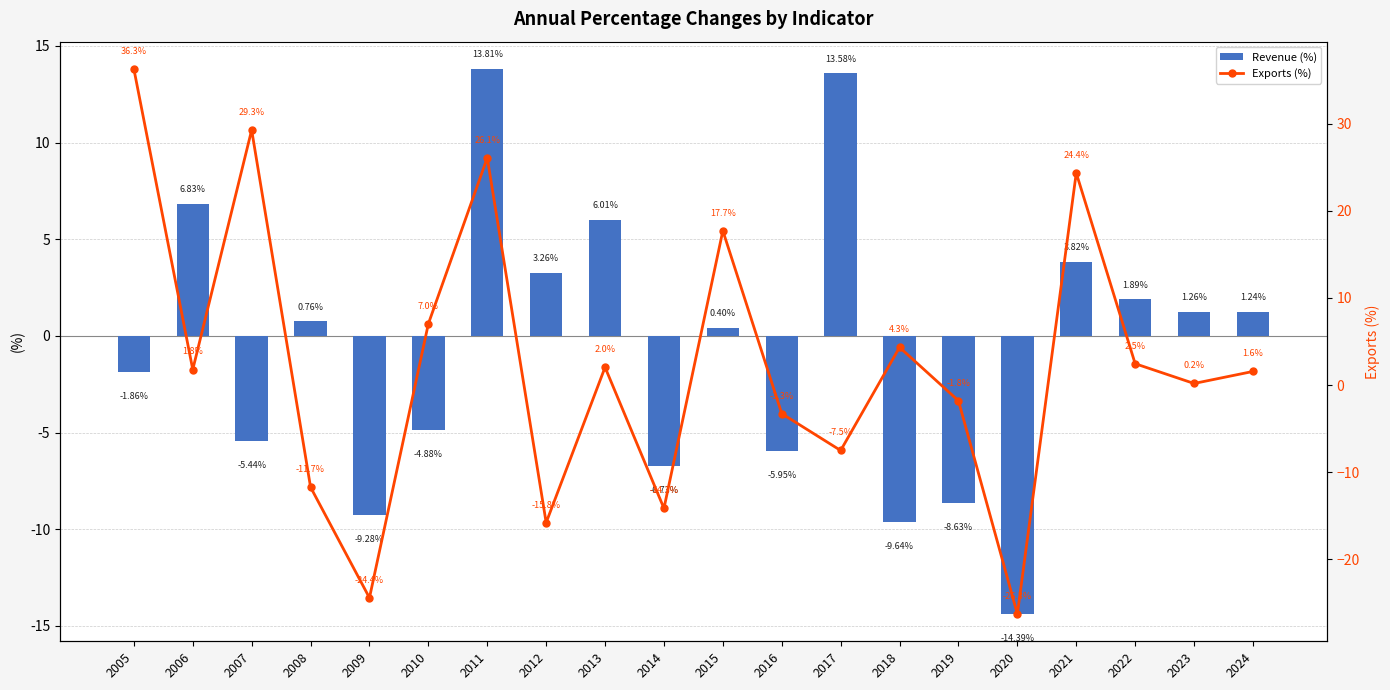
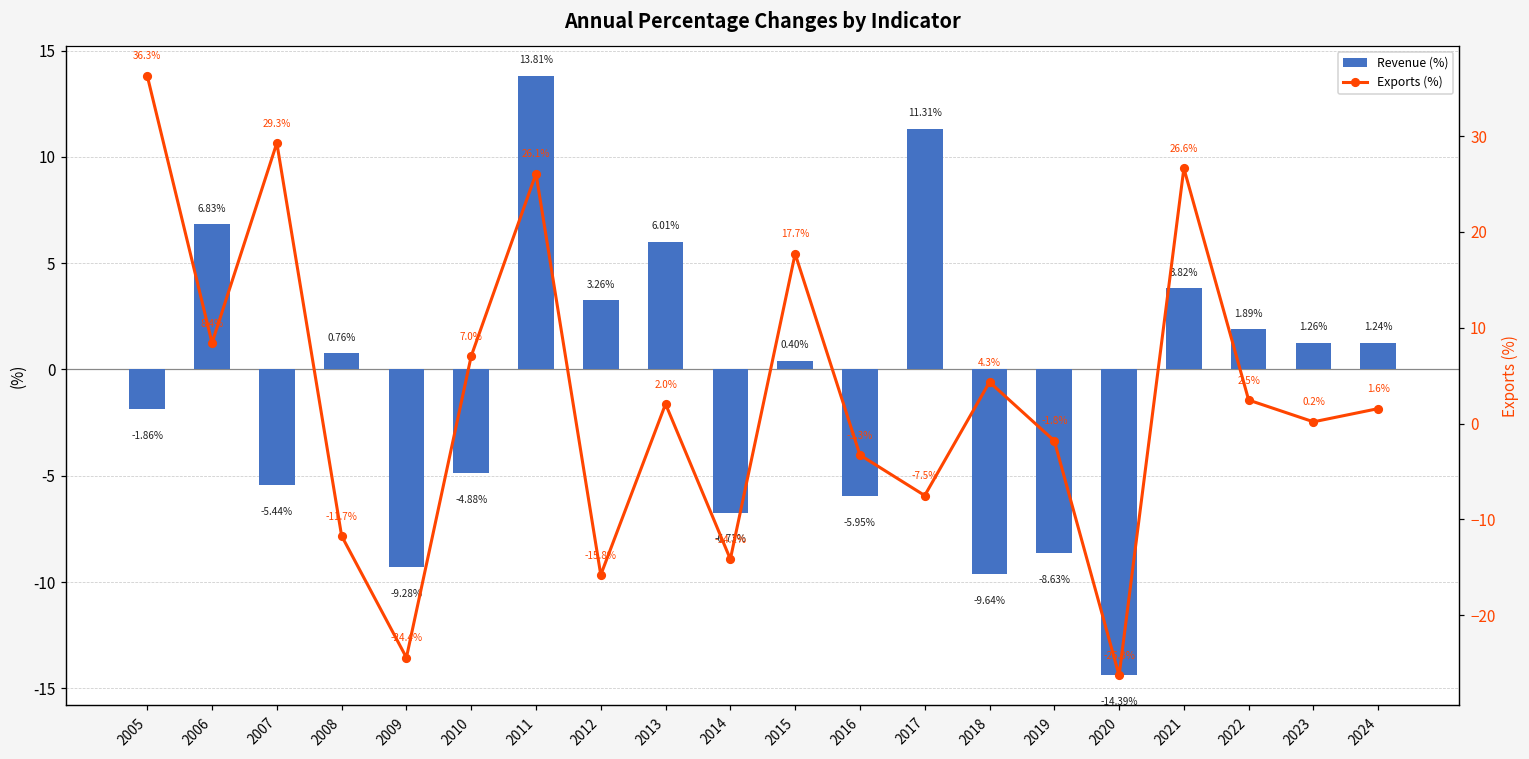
  {
    "Revenue (%)": {
      "2005": "-1.86%",
      "2006": "6.83%",
      "2007": "-5.44%",
      "2008": "0.76%",
      "2009": "-9.28%",
      "2010": "-4.88%",
      "2011": "13.81%",
      "2012": "3.26%",
      "2013": "6.01%",
      "2015": "0.40%",
      "2016": "-5.95%",
-     "2017": "13.58%",
+     "2017": "11.31%",
      "2018": "-9.64%",
      "2019": "-8.63%",
      "2020": "-14.39%",
      "2021": "3.82%",
      "2022": "1.89%",
      "2023": "1.26%",
      "2024": "1.24%"
    },
    "Exports (%)": {
      "2005": "36.3%",
-     "2006": "1.8%",
+     "2006": "8.4%",
      "2007": "29.3%",
      "2008": "-11.7%",
      "2009": "-24.4%",
      "2010": "7.0%",
      "2011": "26.1%",
      "2012": "-15.8%",
      "2013": "2.0%",
      "2015": "17.7%",
      "2016": "-3.3%",
      "2017": "-7.5%",
      "2018": "4.3%",
      "2019": "-1.8%",
      "2020": "-26.3%",
-     "2021": "24.4%",
+     "2021": "26.6%",
      "2022": "2.5%",
      "2023": "0.2%",
      "2024": "1.6%"
    }
  }
